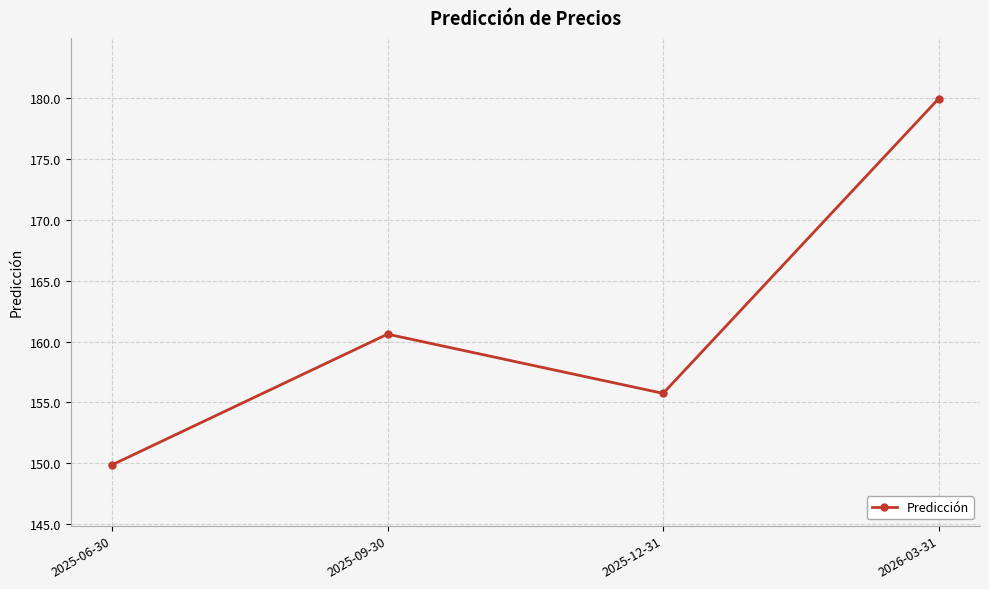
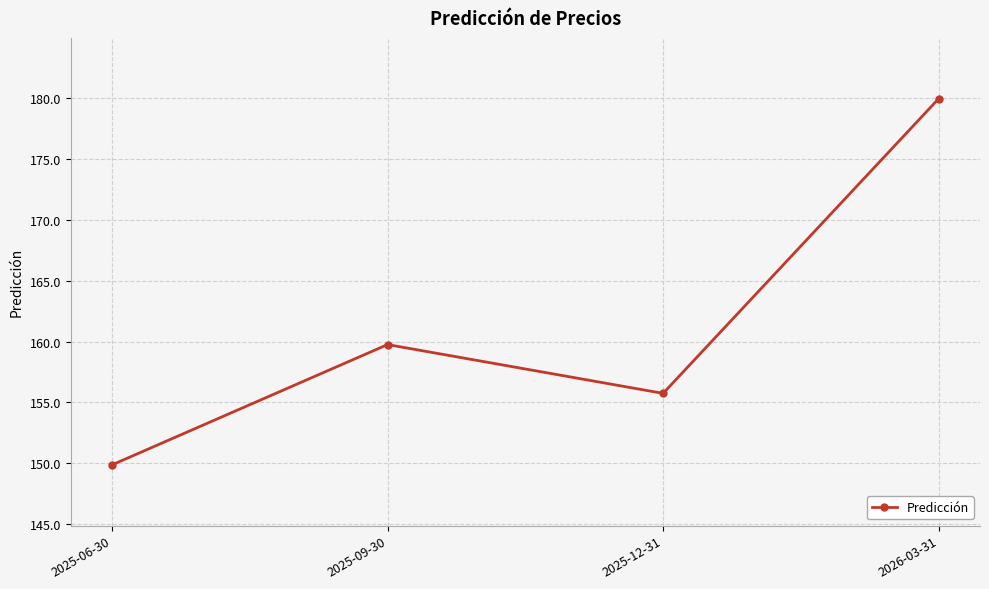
  {
    "2025-06-30": 149.8,
-   "2025-09-30": 160.6,
+   "2025-09-30": 159.7,
    "2025-12-31": 155.7,
    "2026-03-31": 180.0
  }
